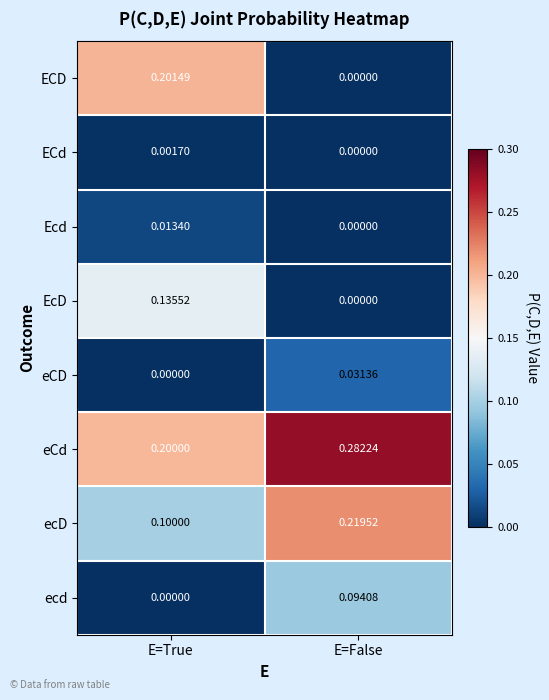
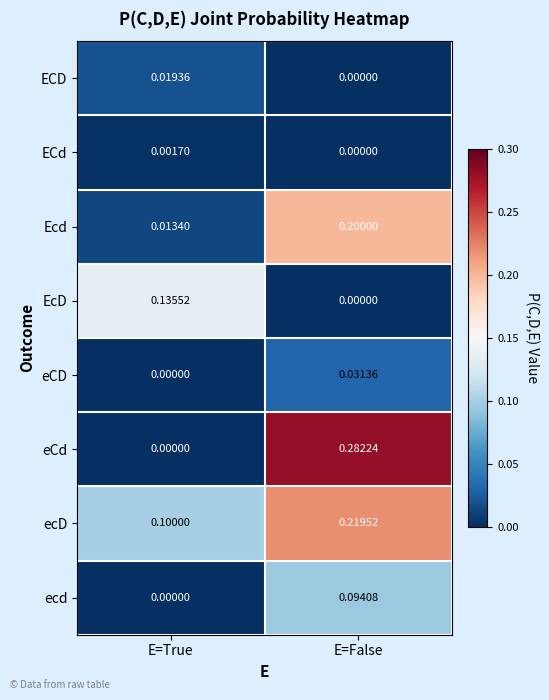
  {
    "ECD": {
-     "E=True": 0.20149,
+     "E=True": 0.01936,
      "E=False": 0.00000
    },
    "ECd": {
      "E=True": 0.00170,
      "E=False": 0.00000
    },
    "Ecd": {
      "E=True": 0.01340,
-     "E=False": 0.00000
+     "E=False": 0.20000
    },
    "EcD": {
      "E=True": 0.13552,
      "E=False": 0.00000
    },
    "eCD": {
      "E=True": 0.00000,
      "E=False": 0.03136
    },
    "eCd": {
-     "E=True": 0.20000,
+     "E=True": 0.00000,
      "E=False": 0.28224
    },
    "ecD": {
      "E=True": 0.10000,
      "E=False": 0.21952
    },
    "ecd": {
      "E=True": 0.00000,
      "E=False": 0.09408
    }
  }
